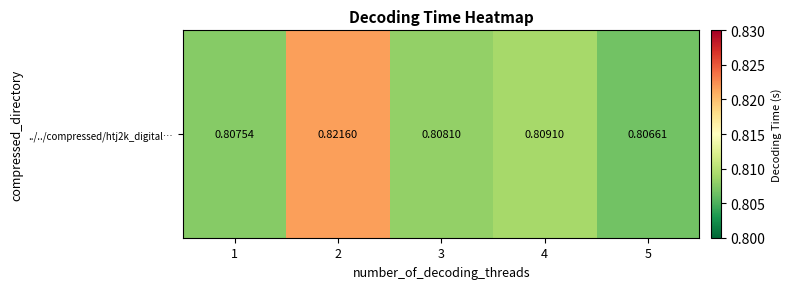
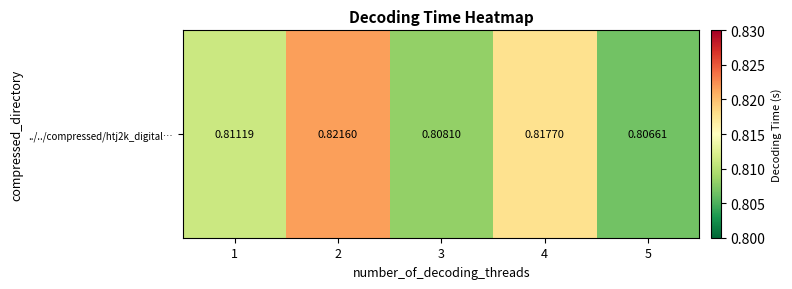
  {
    "../../compressed/htj2k_digital…": {
-     "1": 0.80754,
+     "1": 0.81119,
      "2": 0.82160,
      "3": 0.80810,
-     "4": 0.80910,
+     "4": 0.81770,
      "5": 0.80661
    }
  }
